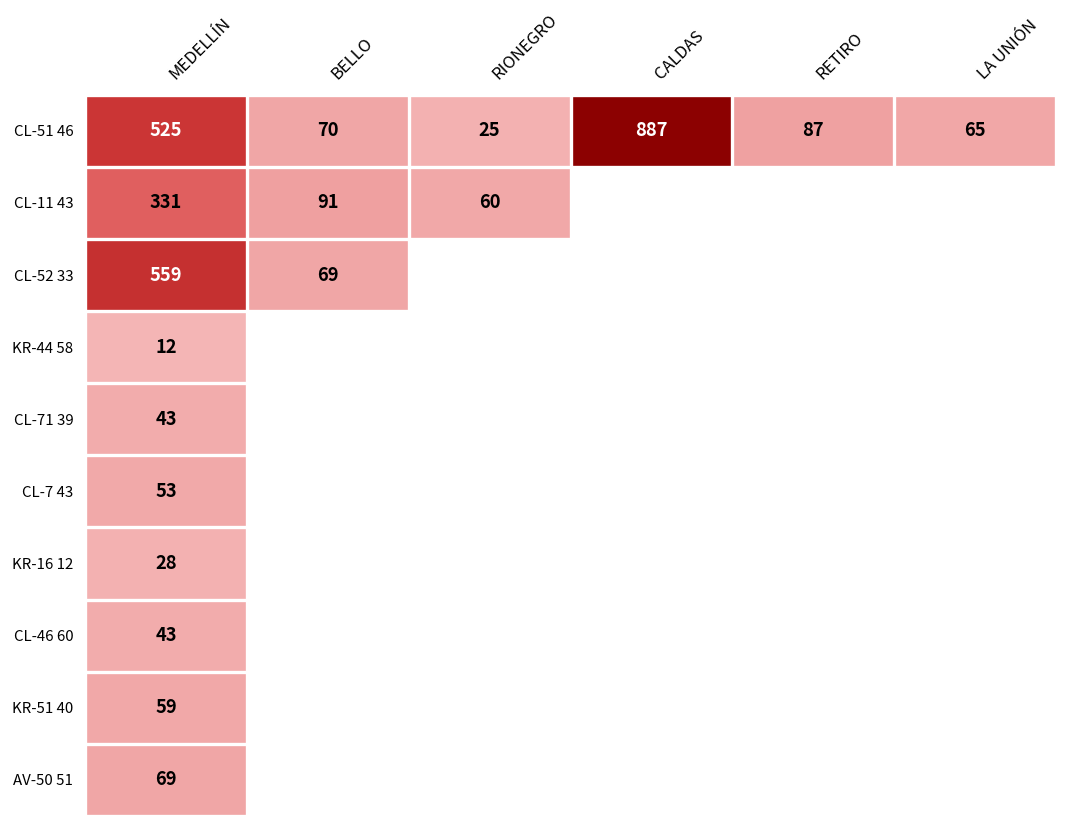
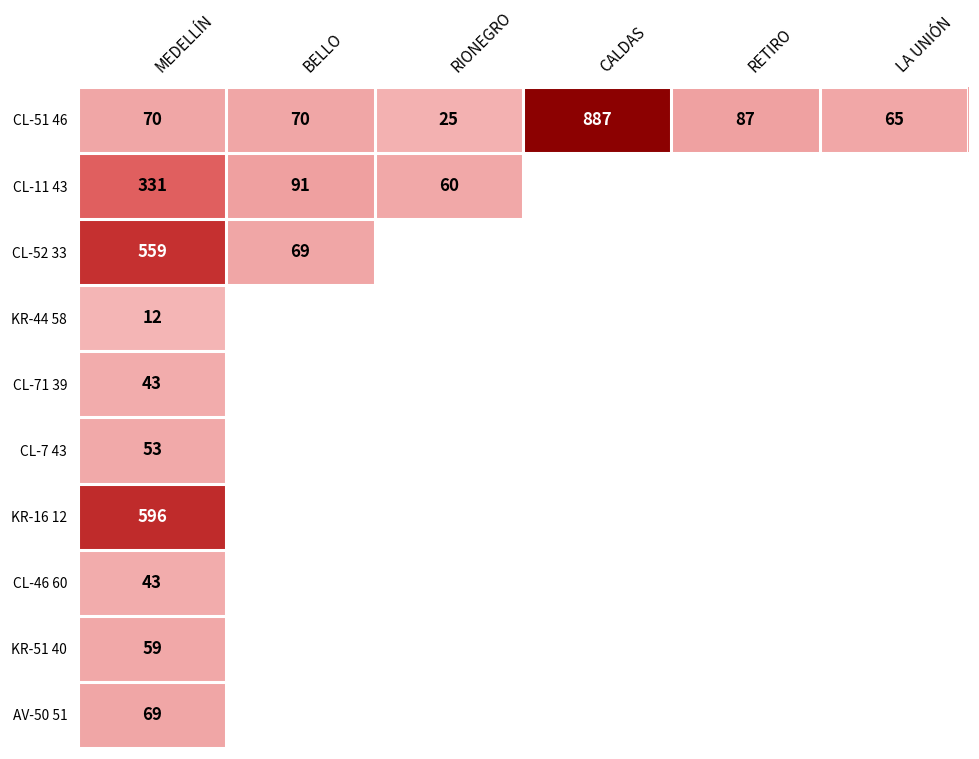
  {
    "CL-51 46": {
-     "MEDELLÍN": 525,
+     "MEDELLÍN": 70,
      "BELLO": 70,
      "RIONEGRO": 25,
      "CALDAS": 887,
      "RETIRO": 87,
      "LA UNIÓN": 65
    },
    "CL-11 43": {
      "MEDELLÍN": 331,
      "BELLO": 91,
      "RIONEGRO": 60
    },
    "CL-52 33": {
      "MEDELLÍN": 559,
      "BELLO": 69
    },
    "KR-44 58": {
      "MEDELLÍN": 12
    },
    "CL-71 39": {
      "MEDELLÍN": 43
    },
    "CL-7 43": {
      "MEDELLÍN": 53
    },
    "KR-16 12": {
-     "MEDELLÍN": 28
+     "MEDELLÍN": 596
    },
    "CL-46 60": {
      "MEDELLÍN": 43
    },
    "KR-51 40": {
      "MEDELLÍN": 59
    },
    "AV-50 51": {
      "MEDELLÍN": 69
    }
  }
